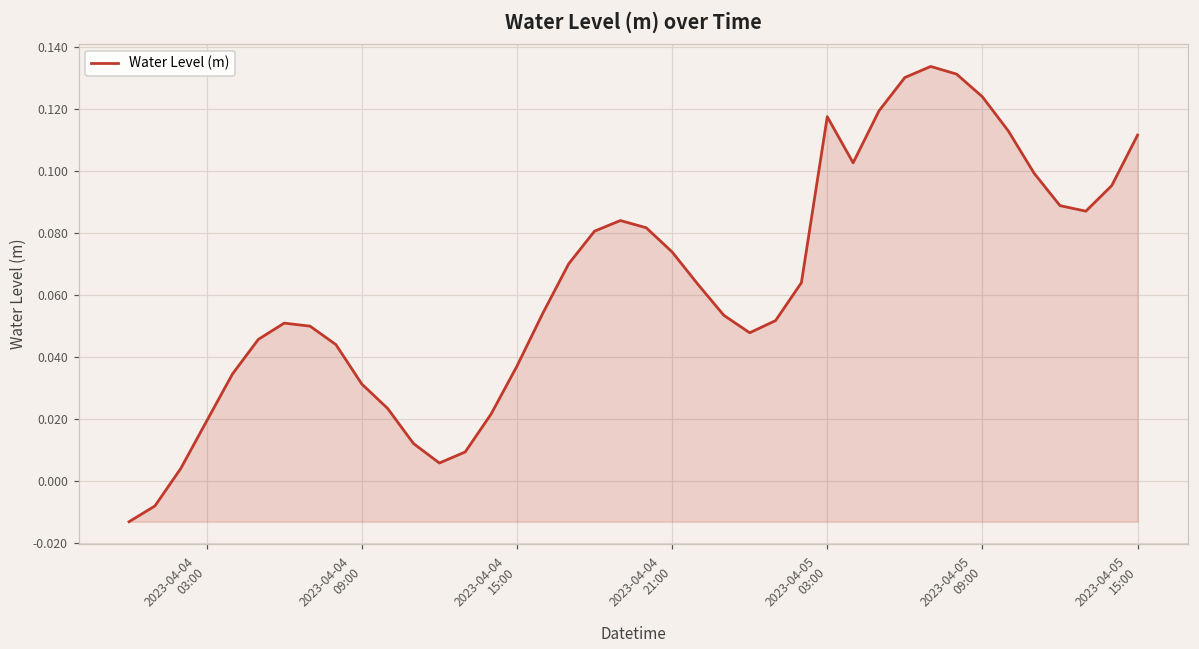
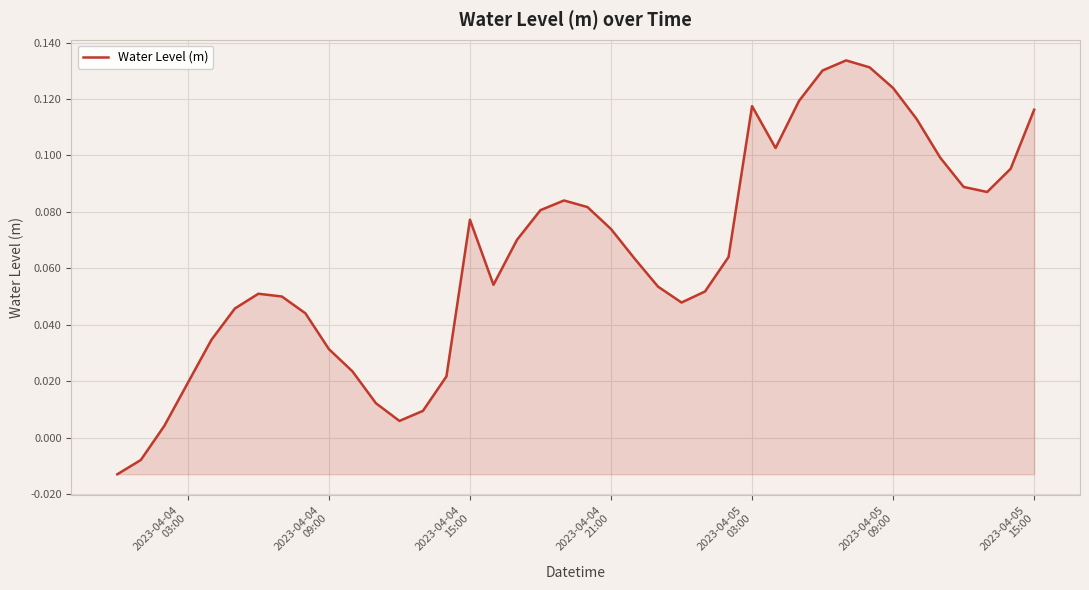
  {
    "2023-04-04 03:00": 0.019,
    "2023-04-04 09:00": 0.031,
-   "2023-04-04 15:00": 0.037,
+   "2023-04-04 15:00": 0.077,
    "2023-04-04 21:00": 0.074,
    "2023-04-05 03:00": 0.117,
    "2023-04-05 09:00": 0.124,
-   "2023-04-05 15:00": 0.112
+   "2023-04-05 15:00": 0.116
  }
